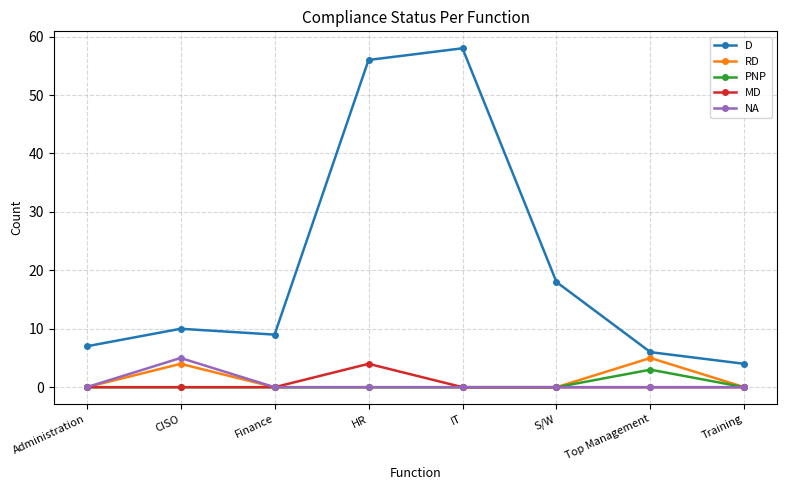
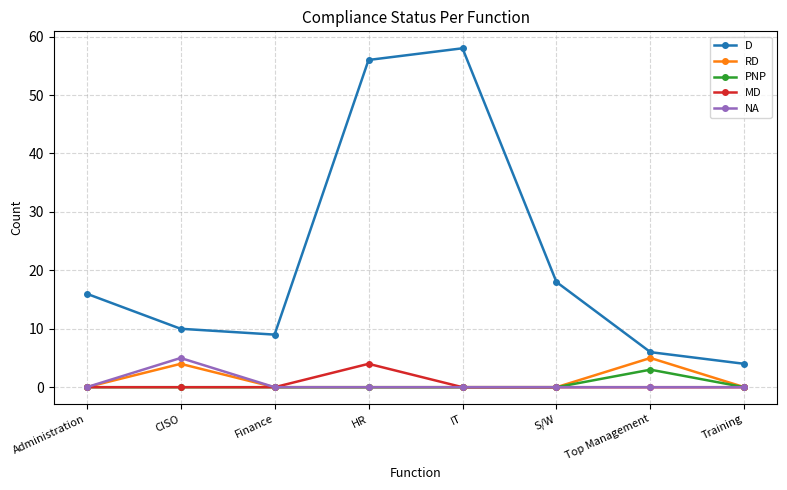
  {
    "D": {
-     "Administration": 7,
+     "Administration": 16,
      "CISO": 10,
      "Finance": 9,
      "HR": 56,
      "IT": 58,
      "S/W": 18,
      "Top Management": 6,
      "Training": 4
    },
    "RD": {
      "CISO": 4,
      "Top Management": 5
    },
    "PNP": {
      "Top Management": 3
    },
    "MD": {
      "HR": 4
    },
    "NA": {
      "CISO": 5
    }
  }
